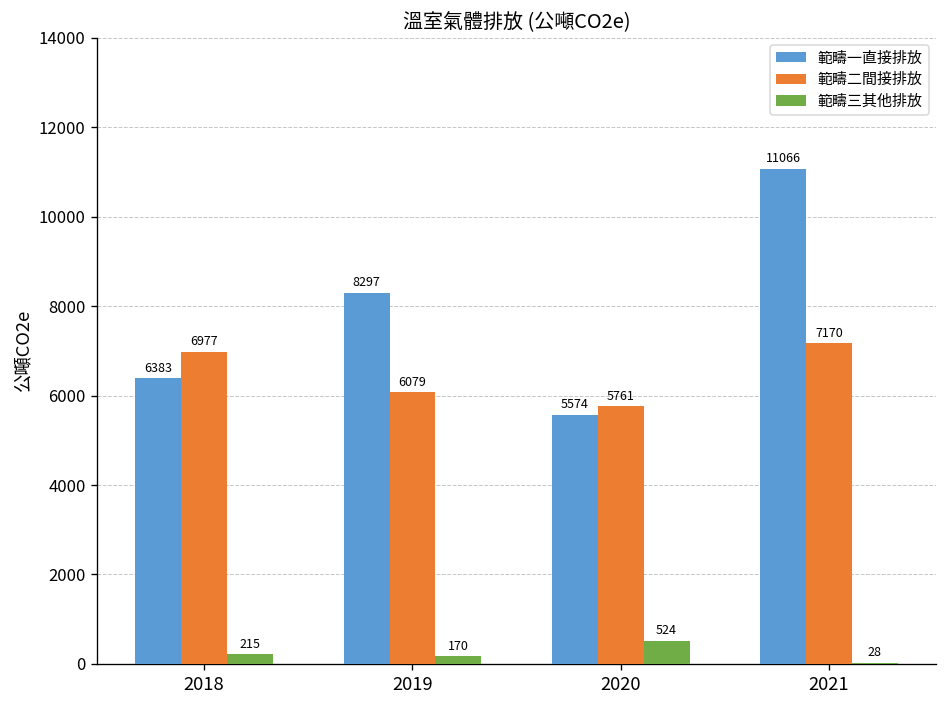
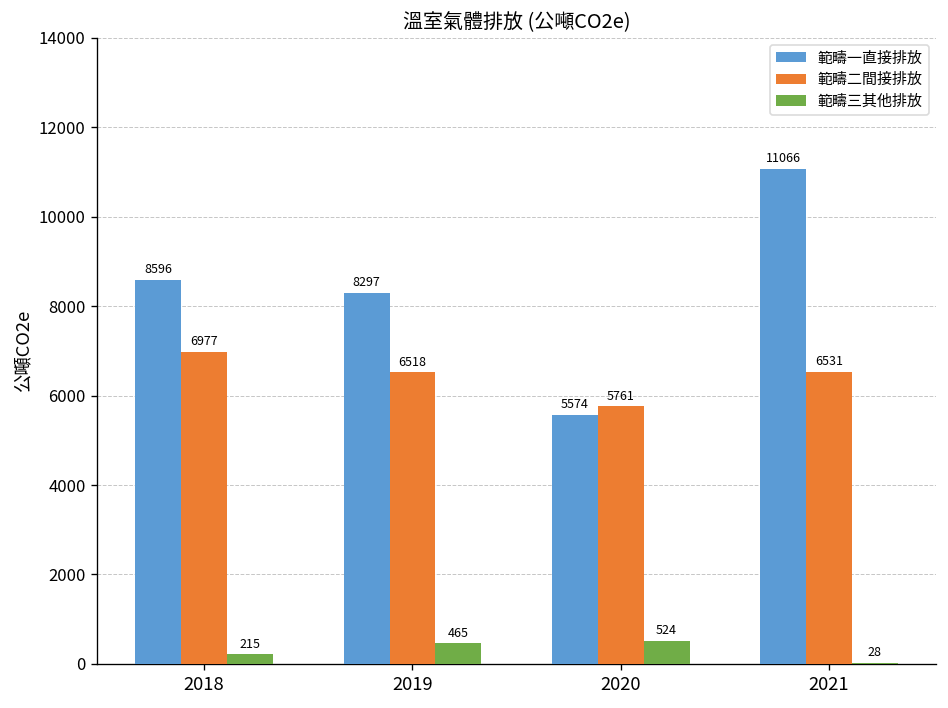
  {
    "範疇一直接排放": {
-     "2018": 6383,
+     "2018": 8596,
      "2019": 8297,
      "2020": 5574,
      "2021": 11066
    },
    "範疇二間接排放": {
      "2018": 6977,
-     "2019": 6079,
+     "2019": 6518,
      "2020": 5761,
-     "2021": 7170
+     "2021": 6531
    },
    "範疇三其他排放": {
      "2018": 215,
-     "2019": 170,
+     "2019": 465,
      "2020": 524,
      "2021": 28
    }
  }
